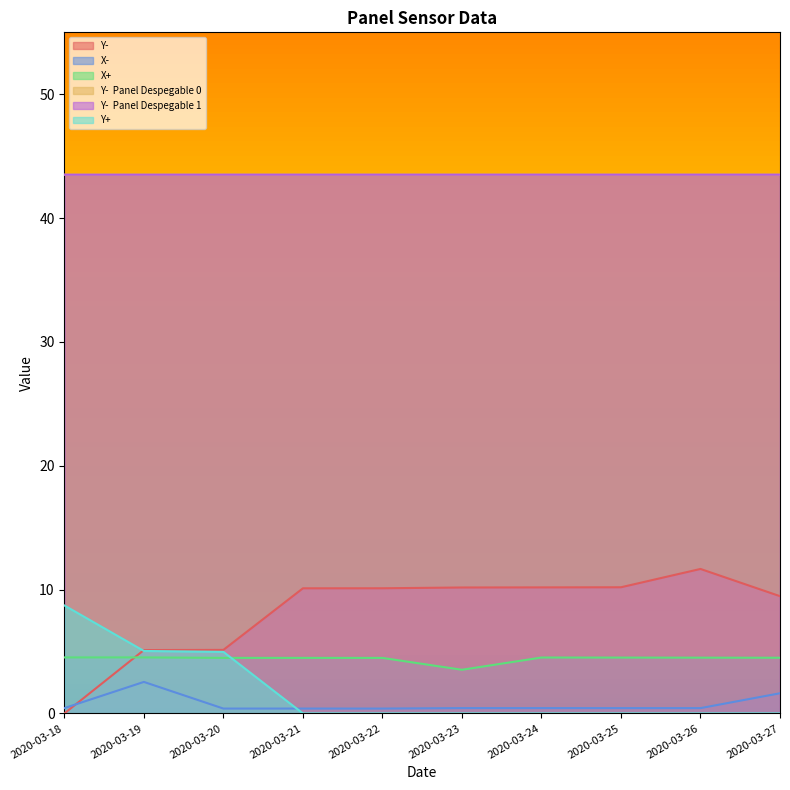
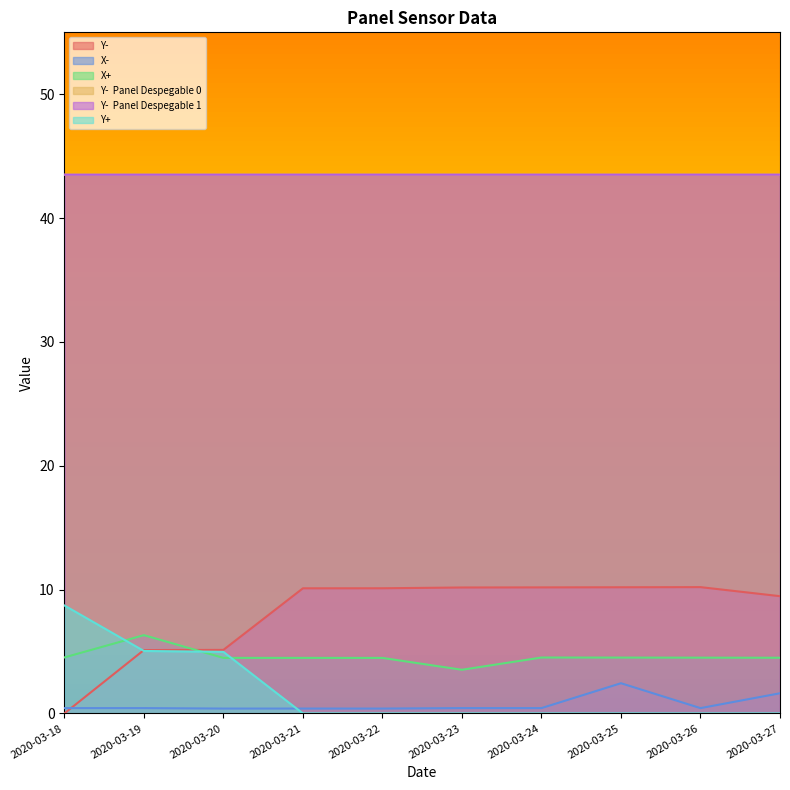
  {
    "Y-": {
      "2020-03-18": 0.0,
      "2020-03-21": 10.1,
      "2020-03-22": 10.1,
      "2020-03-23": 10.2,
      "2020-03-24": 10.2,
      "2020-03-25": 10.2,
-     "2020-03-26": 11.7,
+     "2020-03-26": 10.2,
      "2020-03-27": 9.5
    },
    "X-": {
      "2020-03-18": 0.4,
-     "2020-03-19": 2.5,
+     "2020-03-19": 0.4,
      "2020-03-20": 0.4,
      "2020-03-21": 0.4,
      "2020-03-22": 0.4,
      "2020-03-23": 0.4,
      "2020-03-24": 0.4,
-     "2020-03-25": 0.4,
+     "2020-03-25": 2.4,
      "2020-03-26": 0.4,
      "2020-03-27": 1.6
    },
    "X+": {
      "2020-03-18": 4.5,
-     "2020-03-19": 4.5,
+     "2020-03-19": 6.3,
      "2020-03-20": 4.5,
      "2020-03-21": 4.5,
      "2020-03-22": 4.5,
      "2020-03-23": 3.5,
      "2020-03-24": 4.5,
      "2020-03-25": 4.5,
      "2020-03-26": 4.5,
      "2020-03-27": 4.5
    },
    "Y- Panel Despegable 1": {
      "2020-03-18": 43.5,
      "2020-03-19": 43.5,
      "2020-03-20": 43.5,
      "2020-03-21": 43.5,
      "2020-03-22": 43.5,
      "2020-03-23": 43.5,
      "2020-03-24": 43.5,
      "2020-03-25": 43.5,
      "2020-03-26": 43.5,
      "2020-03-27": 43.5
    },
    "Y+": {
      "2020-03-18": 8.7,
      "2020-03-21": 0.0,
      "2020-03-22": 0.0,
      "2020-03-23": 0.0,
      "2020-03-24": 0.0,
      "2020-03-25": 0.0,
      "2020-03-26": 0.0,
      "2020-03-27": 0.0
    }
  }
